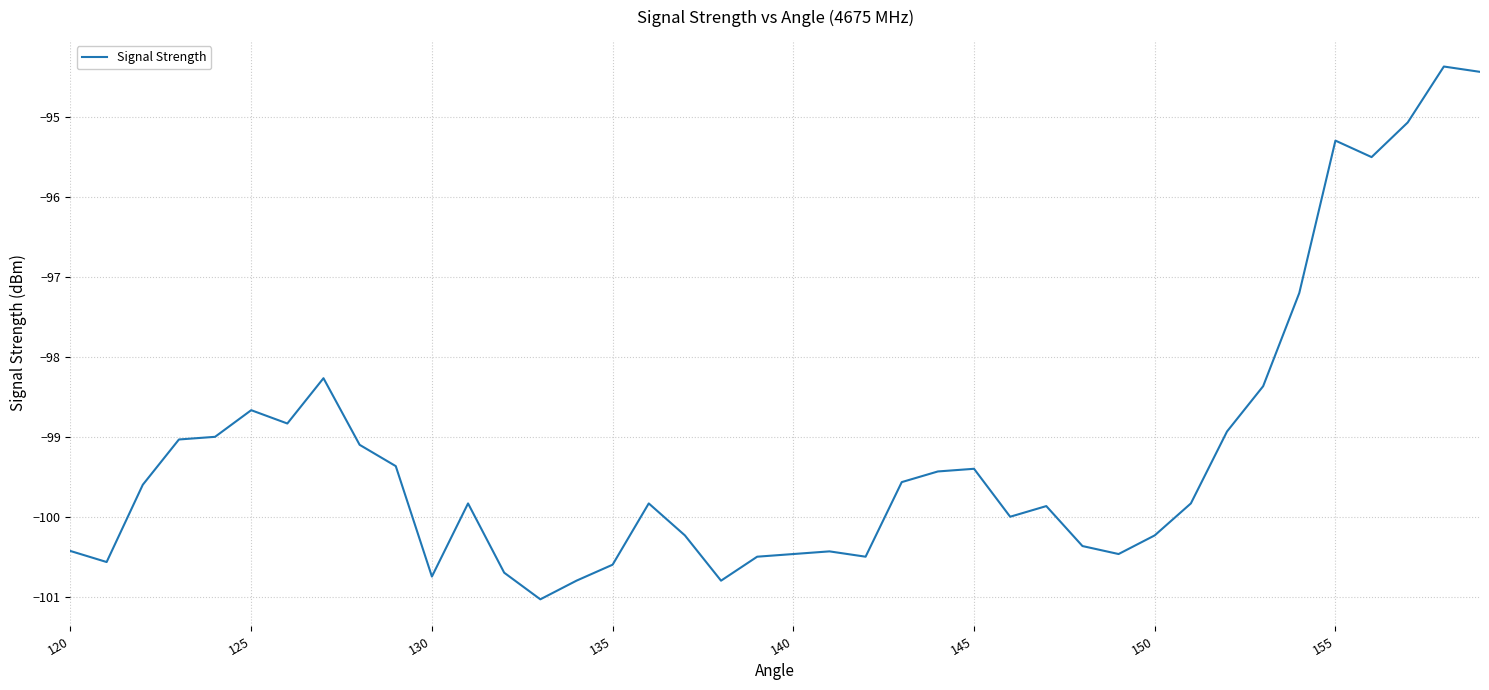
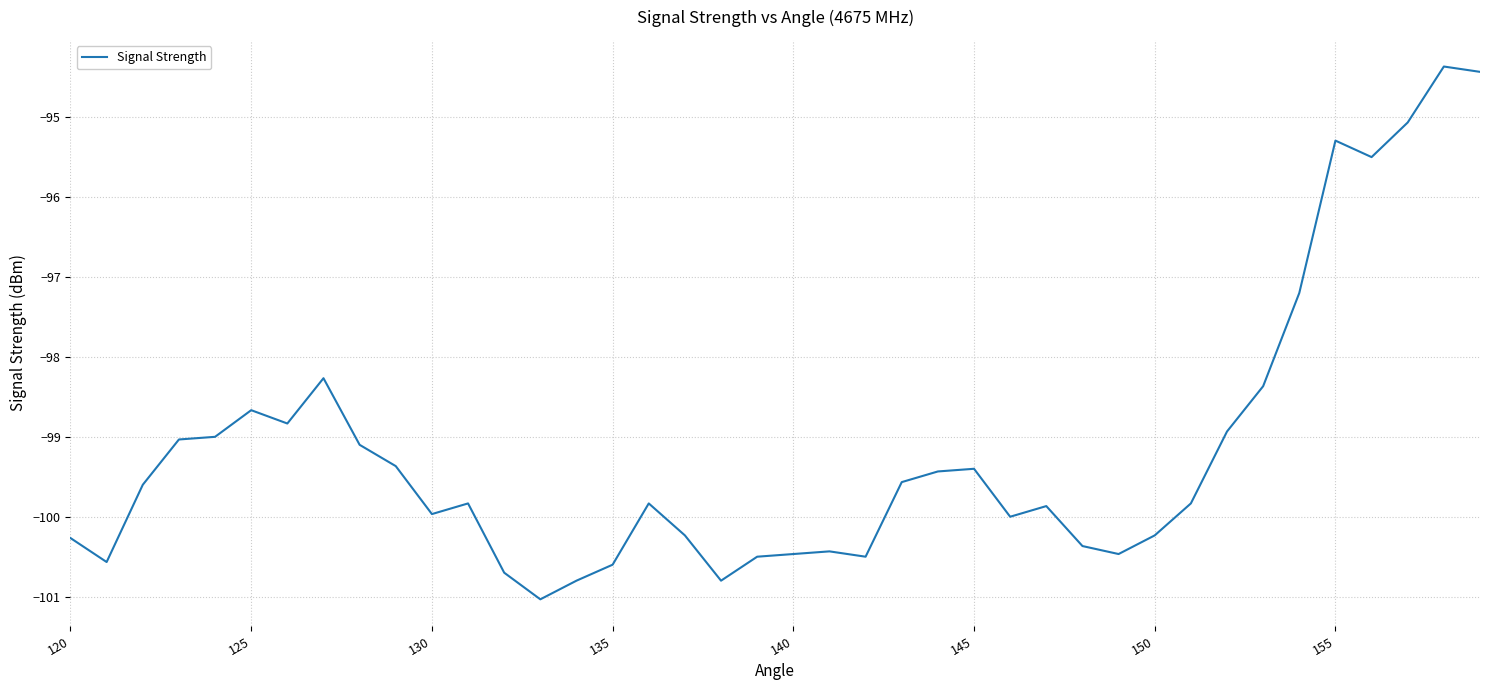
  {
-   "120": -100.4,
+   "120": -100.3,
    "125": -98.7,
-   "130": -100.7,
+   "130": -100.0,
    "135": -100.6,
    "140": -100.5,
    "145": -99.4,
    "150": -100.2,
    "155": -95.3
  }
